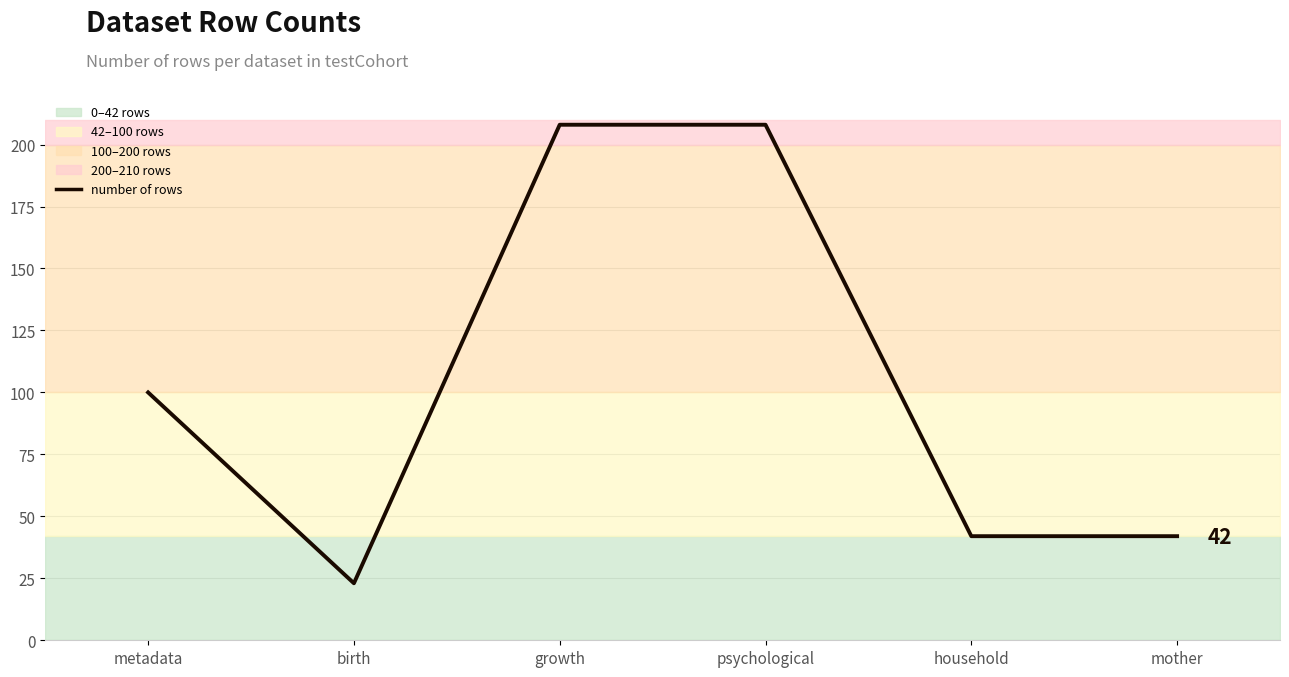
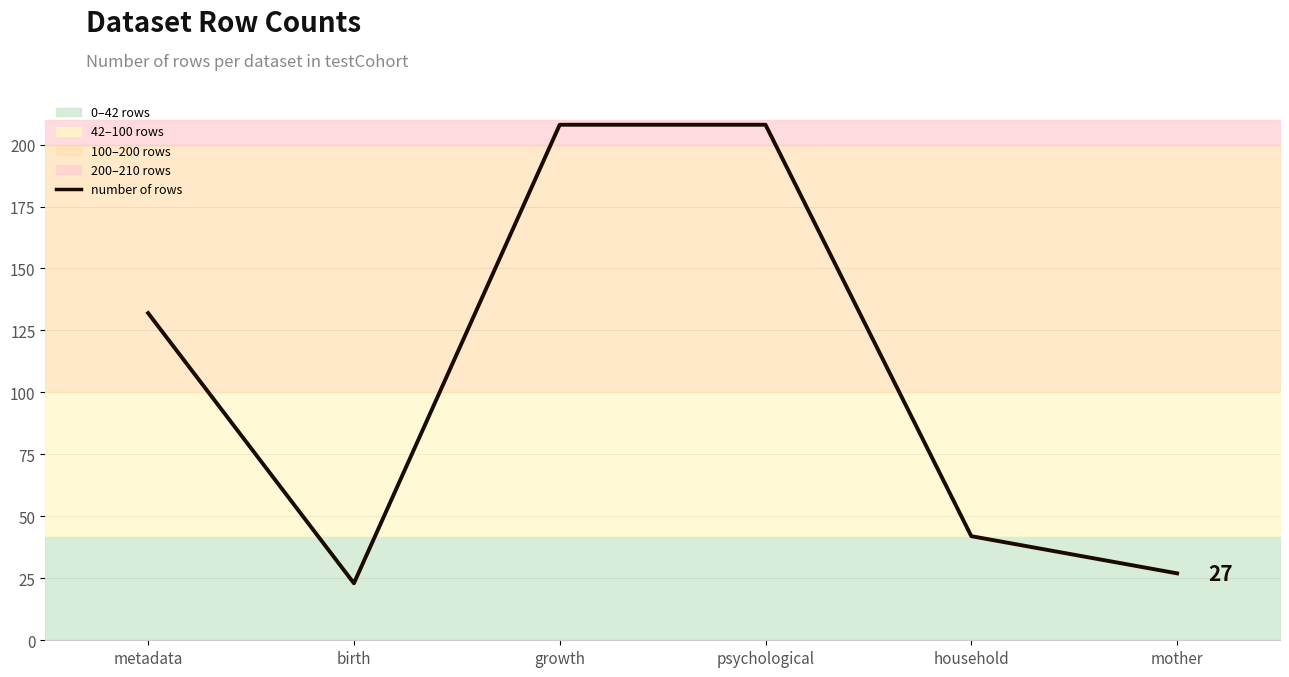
  {
    "number of rows": {
-     "metadata": 100,
-     "mother": 42
+     "metadata": 132,
+     "mother": 27
    }
  }
